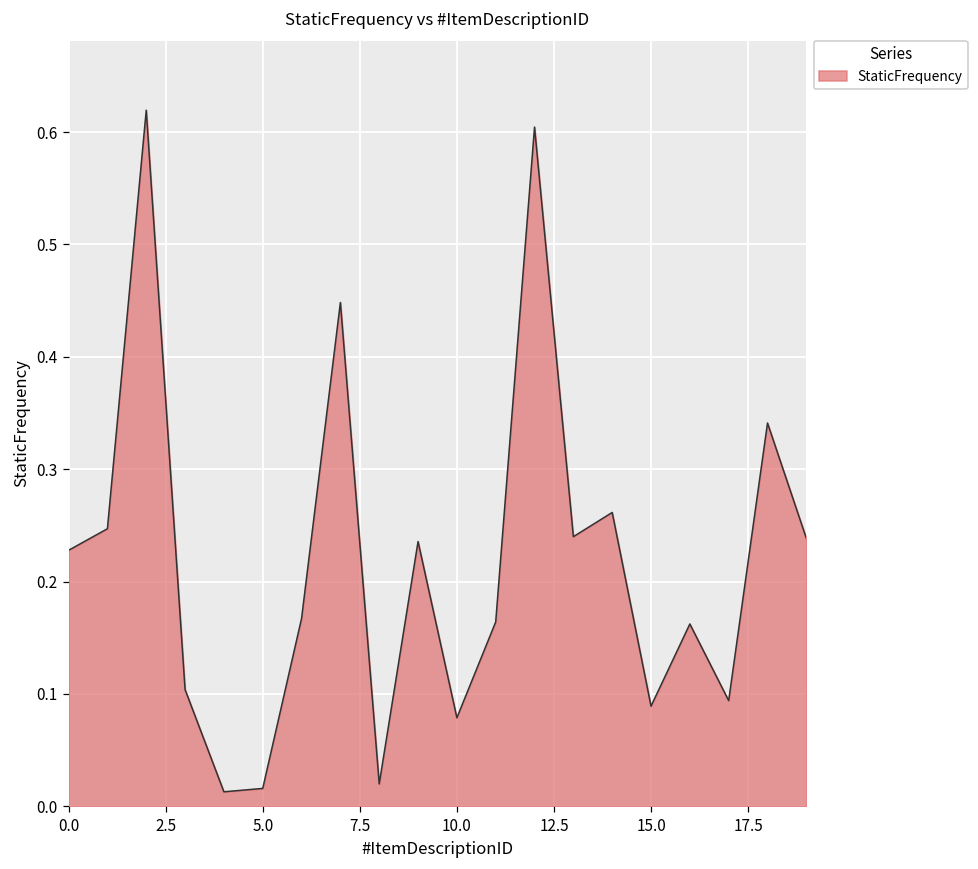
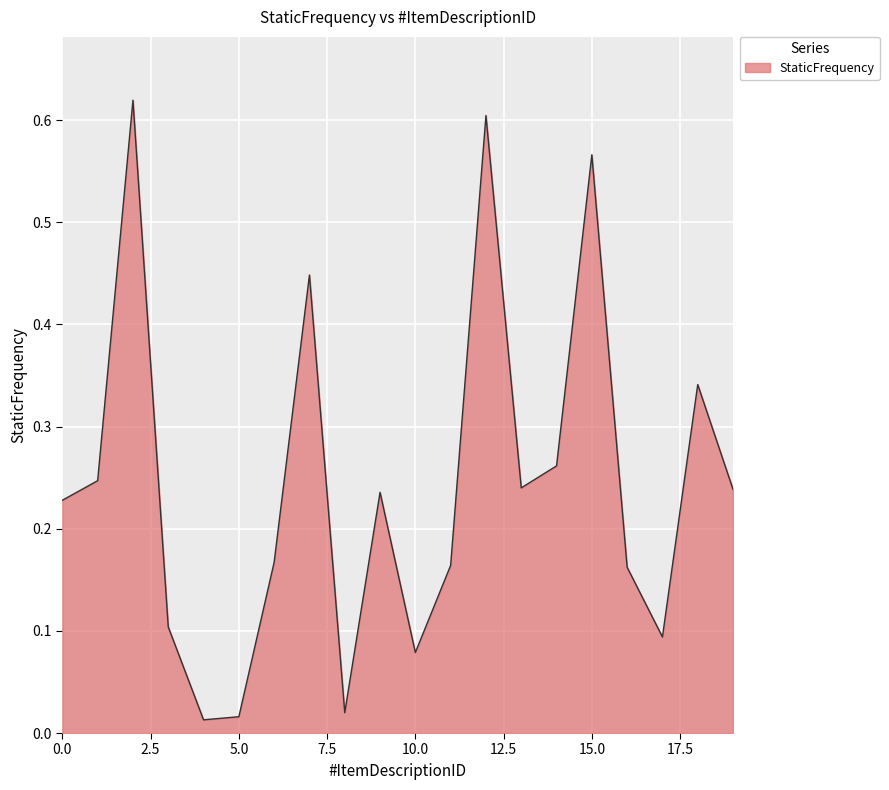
  {
    "0.0": 0.228,
    "5.0": 0.016,
    "10.0": 0.079,
-   "15.0": 0.089
+   "15.0": 0.566
  }
